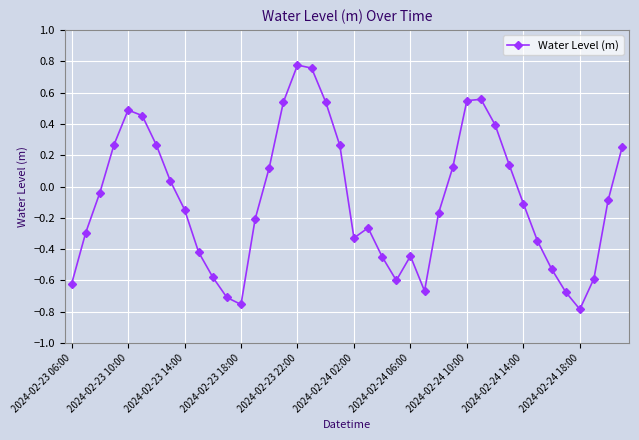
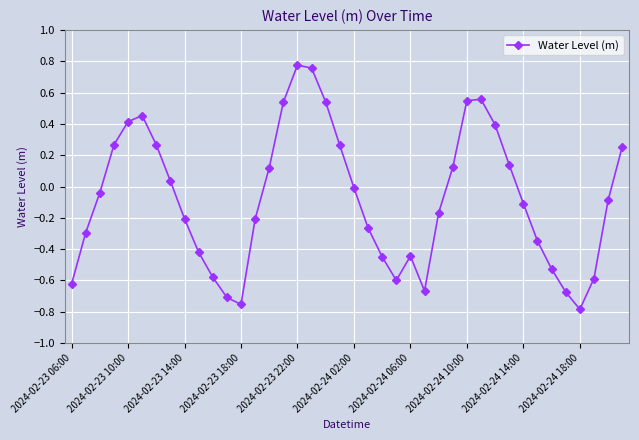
  {
    "2024-02-23 06:00": -0.62,
-   "2024-02-23 10:00": 0.49,
-   "2024-02-23 14:00": -0.15,
+   "2024-02-23 10:00": 0.41,
+   "2024-02-23 14:00": -0.21,
    "2024-02-23 18:00": -0.75,
    "2024-02-23 22:00": 0.78,
-   "2024-02-24 02:00": -0.33,
+   "2024-02-24 02:00": -0.01,
    "2024-02-24 06:00": -0.44,
    "2024-02-24 10:00": 0.55,
    "2024-02-24 14:00": -0.11,
    "2024-02-24 18:00": -0.78
  }
